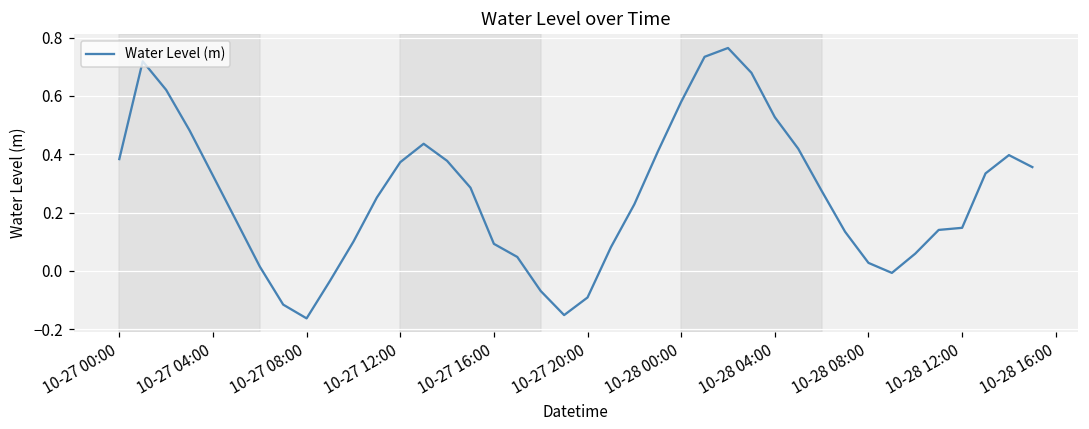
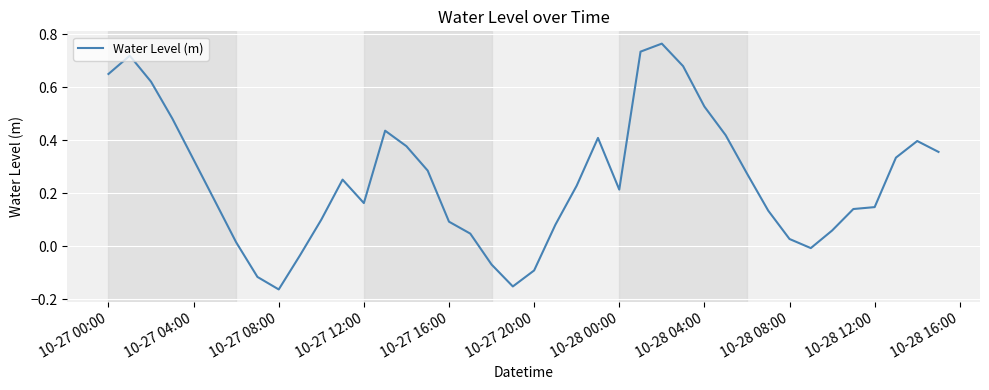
  {
-   "10-27 00:00": 0.38,
+   "10-27 00:00": 0.65,
    "10-27 04:00": 0.33,
    "10-27 08:00": -0.16,
-   "10-27 12:00": 0.37,
+   "10-27 12:00": 0.16,
    "10-27 16:00": 0.09,
    "10-27 20:00": -0.09,
-   "10-28 00:00": 0.58,
+   "10-28 00:00": 0.21,
    "10-28 04:00": 0.53,
    "10-28 08:00": 0.03,
    "10-28 12:00": 0.15
  }
